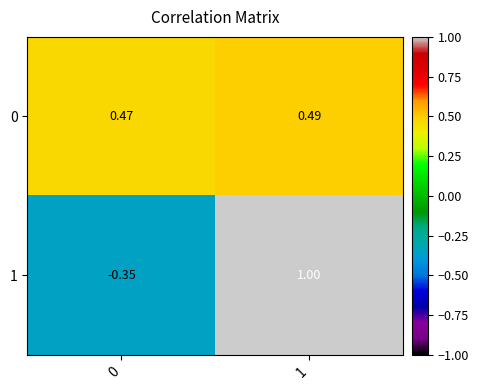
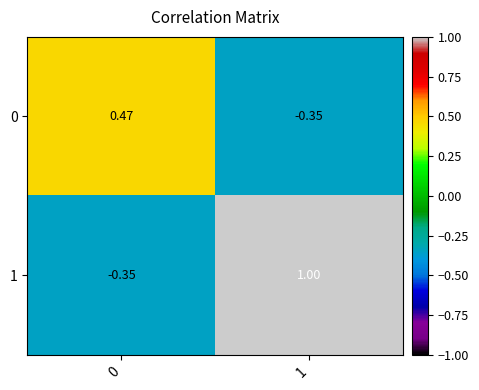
  {
    "0": {
      "0": 0.47,
-     "1": 0.49
+     "1": -0.35
    },
    "1": {
      "0": -0.35,
      "1": 1.00
    }
  }
